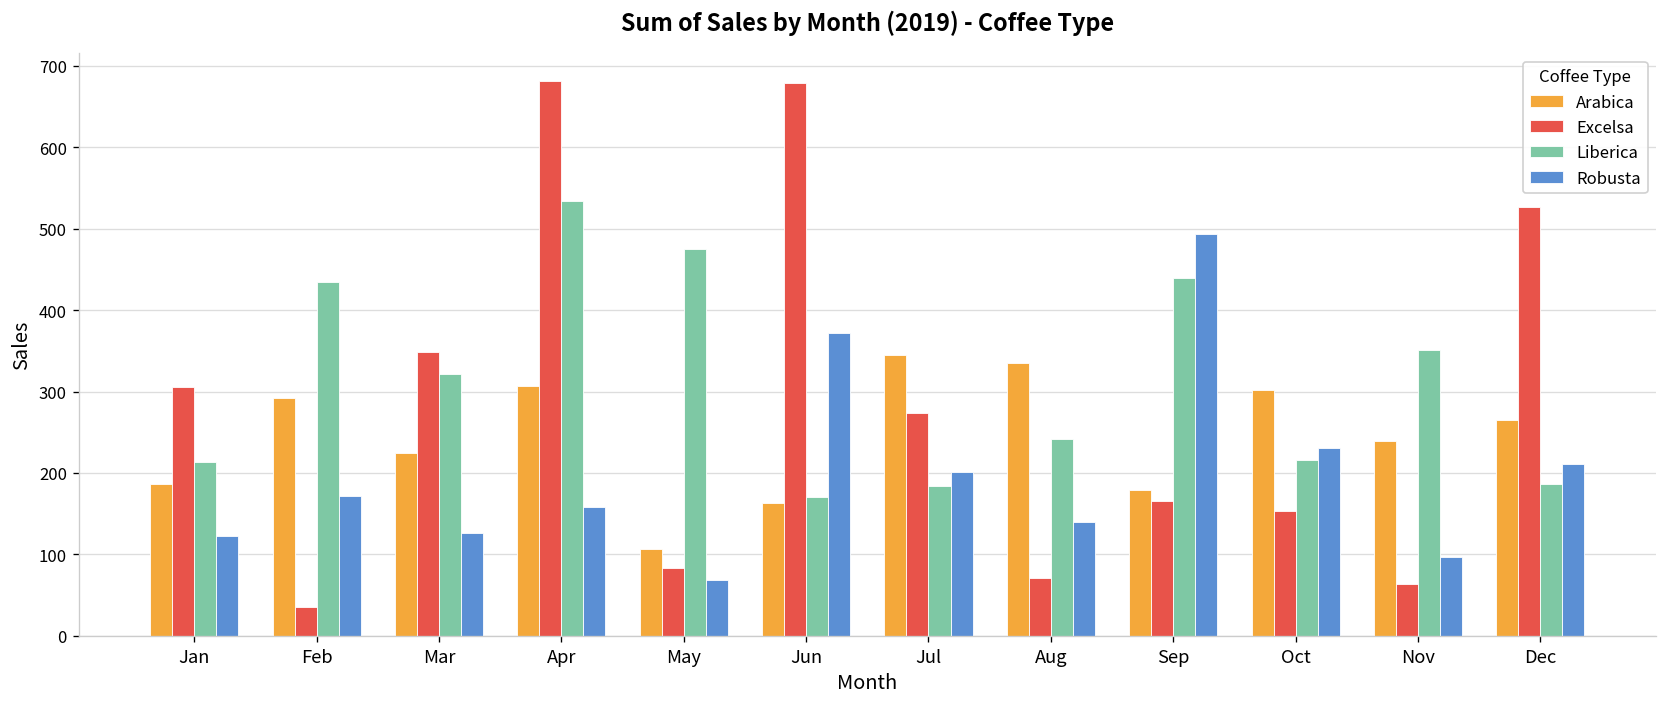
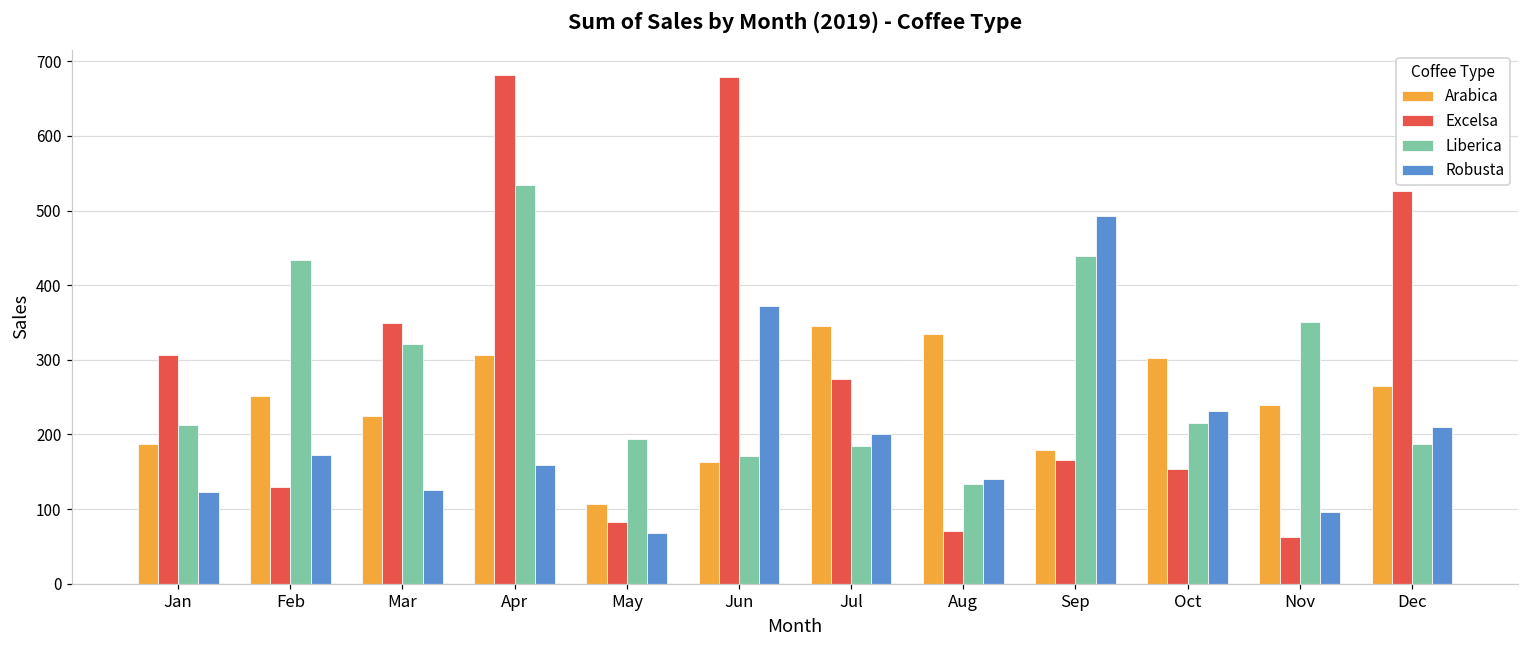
  {
    "Arabica": {
      "Jan": 190,
-     "Feb": 290,
+     "Feb": 250,
      "Mar": 220,
      "Apr": 310,
      "May": 110,
      "Jun": 160,
      "Jul": 350,
      "Aug": 330,
      "Sep": 180,
      "Oct": 300,
      "Nov": 240,
      "Dec": 270
    },
    "Excelsa": {
      "Jan": 310,
-     "Feb": 30,
+     "Feb": 130,
      "Mar": 350,
      "Apr": 680,
      "May": 80,
      "Jun": 680,
      "Jul": 270,
      "Aug": 70,
      "Sep": 170,
      "Oct": 150,
      "Nov": 60,
      "Dec": 530
    },
    "Liberica": {
      "Jan": 210,
      "Feb": 430,
      "Mar": 320,
      "Apr": 530,
-     "May": 480,
+     "May": 190,
      "Jun": 170,
      "Jul": 180,
-     "Aug": 240,
+     "Aug": 130,
      "Sep": 440,
      "Oct": 220,
      "Nov": 350,
      "Dec": 190
    },
    "Robusta": {
      "Jan": 120,
      "Feb": 170,
      "Mar": 130,
      "Apr": 160,
      "May": 70,
      "Jun": 370,
      "Jul": 200,
      "Aug": 140,
      "Sep": 490,
      "Oct": 230,
      "Nov": 100,
      "Dec": 210
    }
  }
